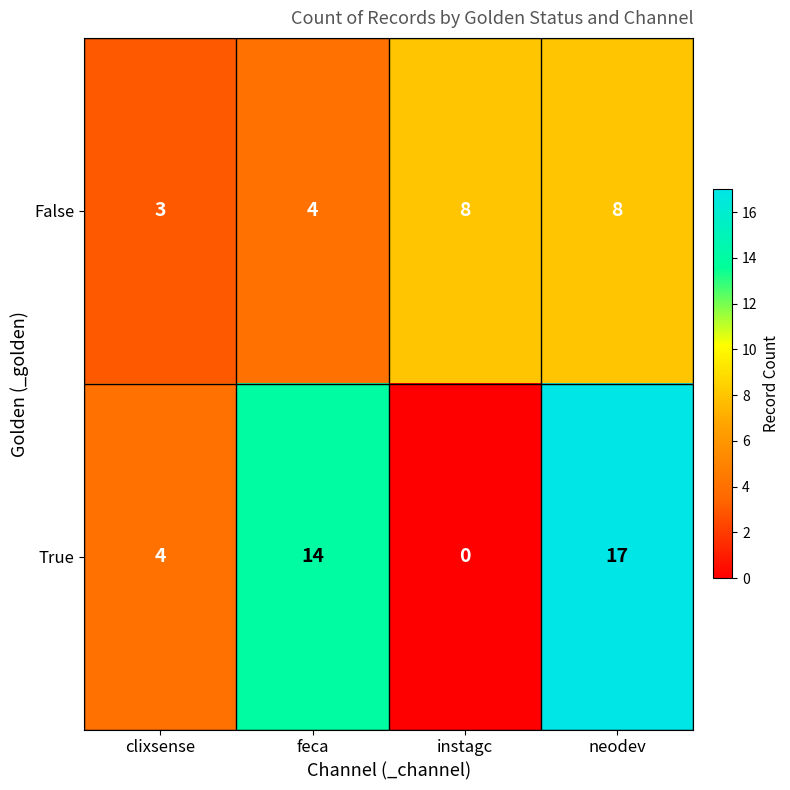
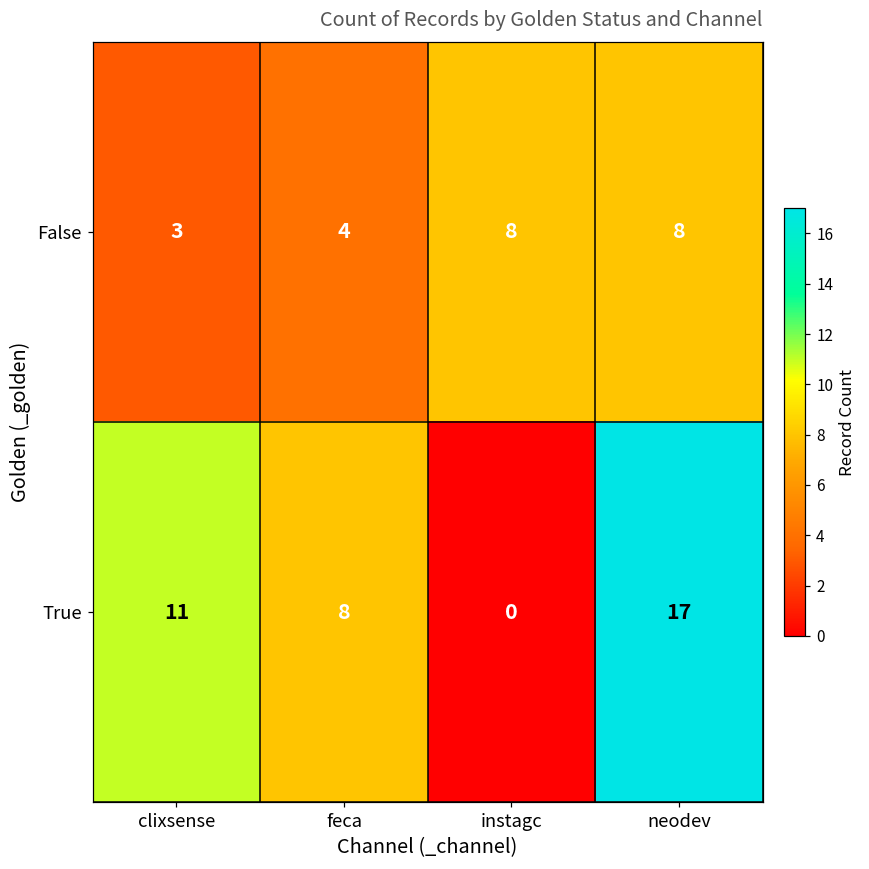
  {
    "False": {
      "clixsense": 3,
      "feca": 4,
      "instagc": 8,
      "neodev": 8
    },
    "True": {
-     "clixsense": 4,
-     "feca": 14,
+     "clixsense": 11,
+     "feca": 8,
      "instagc": 0,
      "neodev": 17
    }
  }
